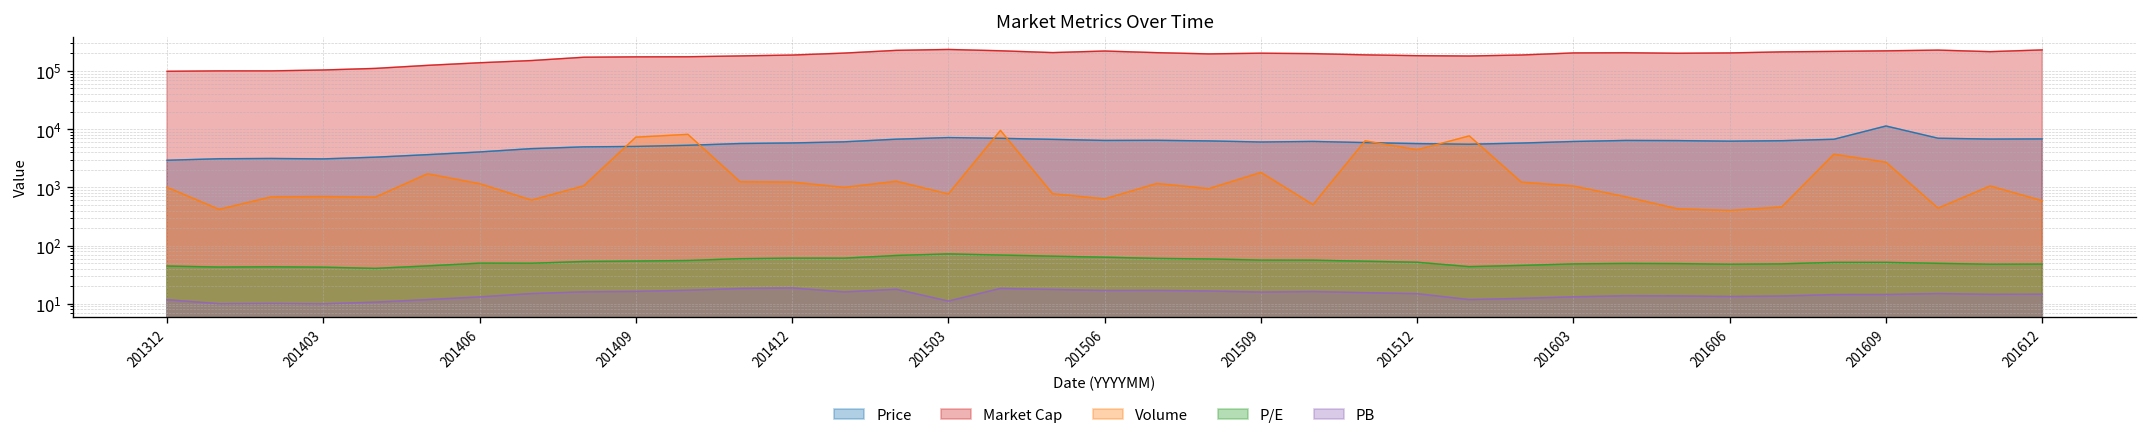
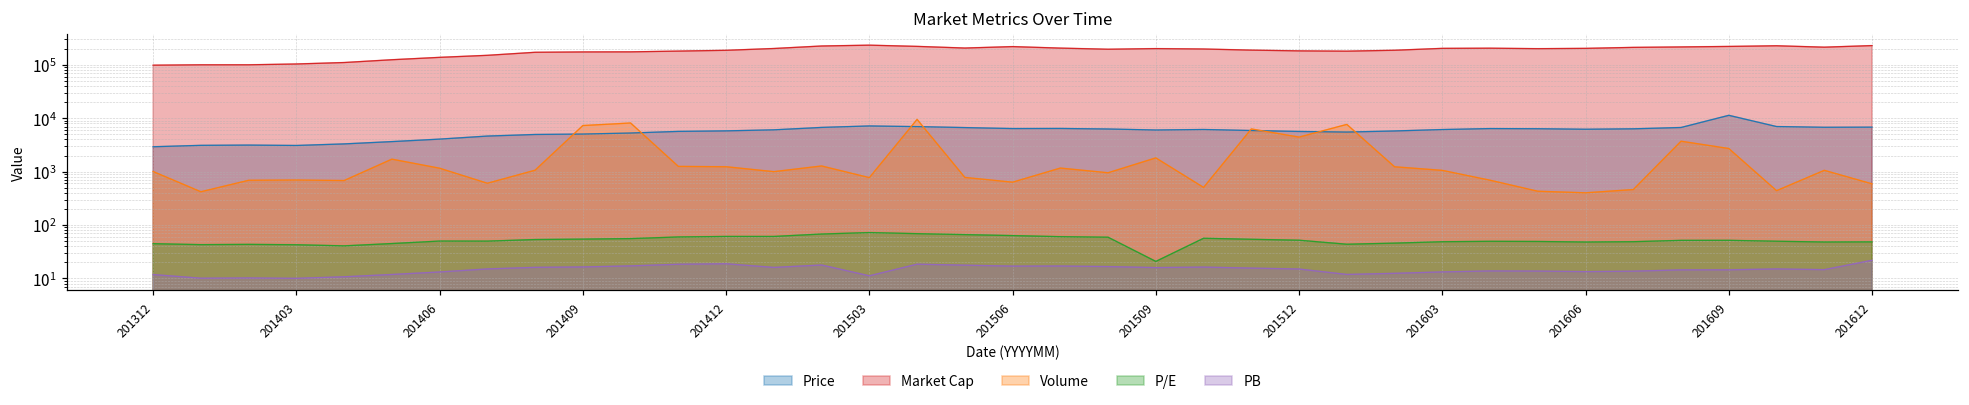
  {
    "Price": {
      "201312": 3000,
      "201403": 3000,
      "201406": 4000,
      "201409": 5000,
      "201412": 6000,
      "201503": 7000,
      "201506": 6000,
      "201509": 6000,
      "201512": 6000,
      "201603": 6000,
      "201606": 6000,
      "201609": 11000,
      "201612": 7000
    },
    "P/E": {
      "201312": 40,
      "201403": 40,
      "201406": 50,
      "201409": 50,
      "201412": 60,
      "201503": 70,
      "201506": 60,
-     "201509": 60,
+     "201509": 21,
      "201512": 50,
      "201603": 50,
      "201606": 50,
      "201609": 50,
      "201612": 50
    },
    "PB": {
      "201312": 12,
      "201403": 10,
      "201406": 13,
      "201409": 16,
      "201412": 19,
      "201503": 11,
      "201506": 17,
      "201509": 16,
      "201512": 15,
      "201603": 13,
      "201606": 13,
      "201609": 14,
-     "201612": 15
+     "201612": 20
    }
  }
